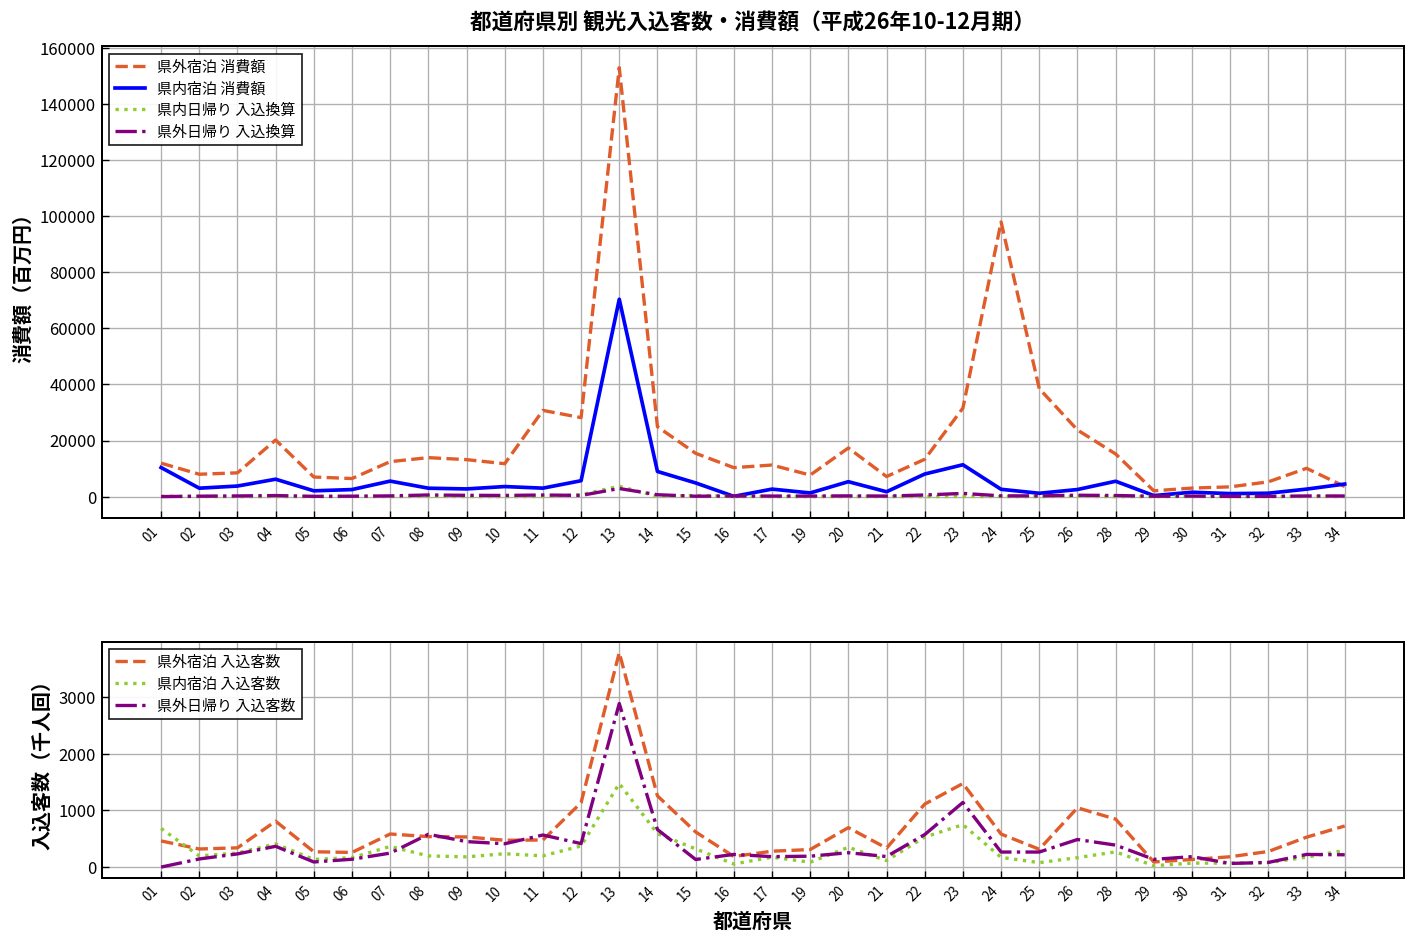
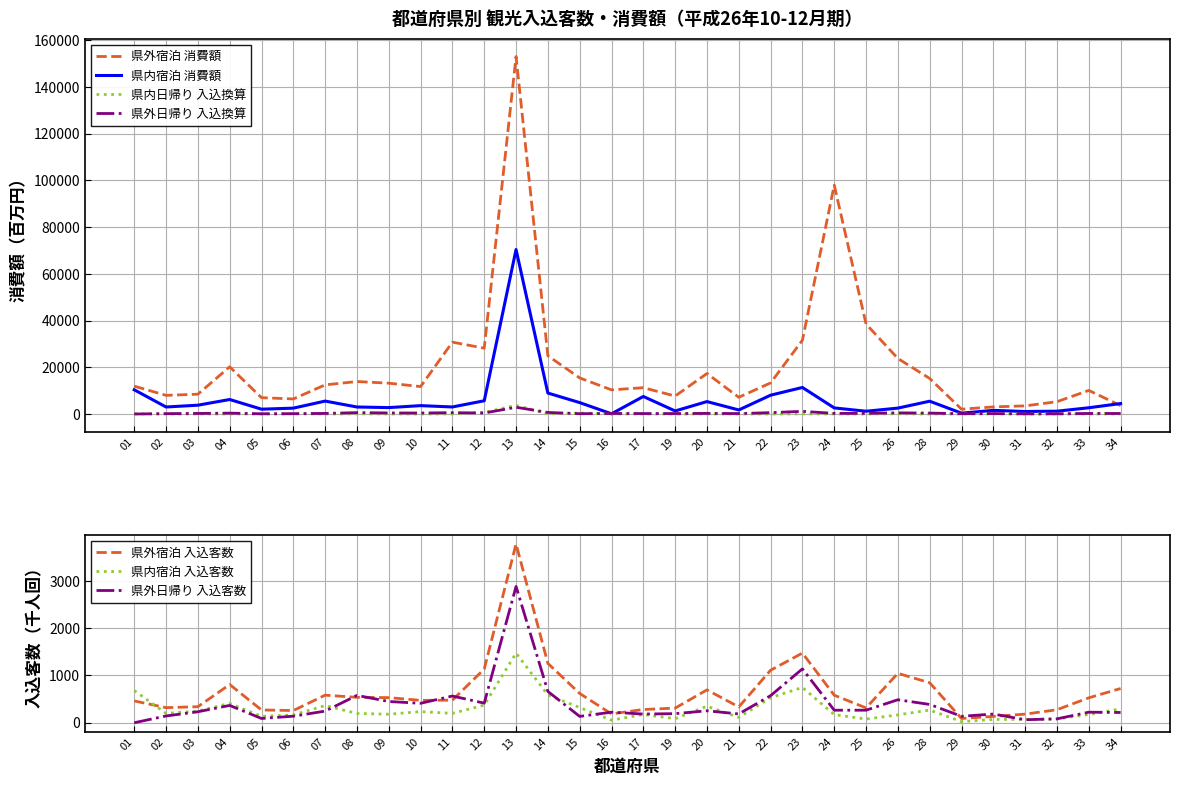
  {
    "都道府県別 観光入込客数・消費額（平成26年10-12月期）": {
      "県外宿泊 消費額": {
        "01": 12000,
        "02": 8000,
        "03": 8000,
        "04": 20000,
        "05": 7000,
        "06": 6000,
        "07": 12000,
        "08": 14000,
        "09": 13000,
        "10": 12000,
        "11": 31000,
        "12": 28000,
        "13": 153000,
        "14": 25000,
        "15": 15000,
        "16": 10000,
        "17": 11000,
        "19": 8000,
        "20": 17000,
        "21": 7000,
        "22": 13000,
        "23": 32000,
        "24": 98000,
        "25": 39000,
        "26": 24000,
        "28": 15000,
        "29": 2000,
        "30": 3000,
        "31": 3000,
        "32": 5000,
        "33": 10000
      },
      "県内宿泊 消費額": {
        "01": 10000,
        "02": 3000,
        "03": 4000,
        "04": 6000,
        "05": 2000,
        "06": 3000,
        "07": 6000,
        "08": 3000,
        "09": 3000,
        "10": 4000,
        "11": 3000,
        "12": 6000,
        "13": 70000,
        "14": 9000,
        "15": 5000,
-       "17": 3000,
+       "17": 8000,
        "19": 1000,
        "20": 5000,
        "21": 2000,
        "22": 8000,
        "23": 11000,
        "24": 3000,
        "26": 3000,
        "28": 5000,
        "30": 2000,
        "32": 1000,
        "33": 3000
      },
      "県内日帰り 入込換算": {
        "23": 0
      },
      "県外日帰り 入込換算": {
        "23": 1000
      }
    }
  }
